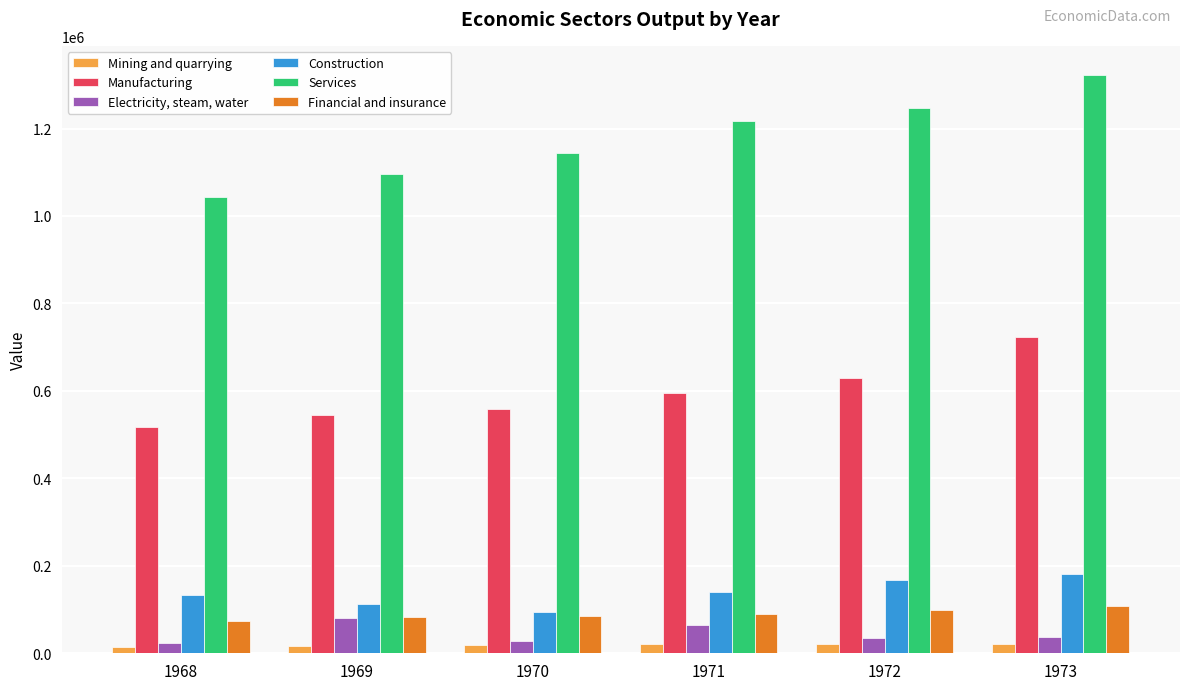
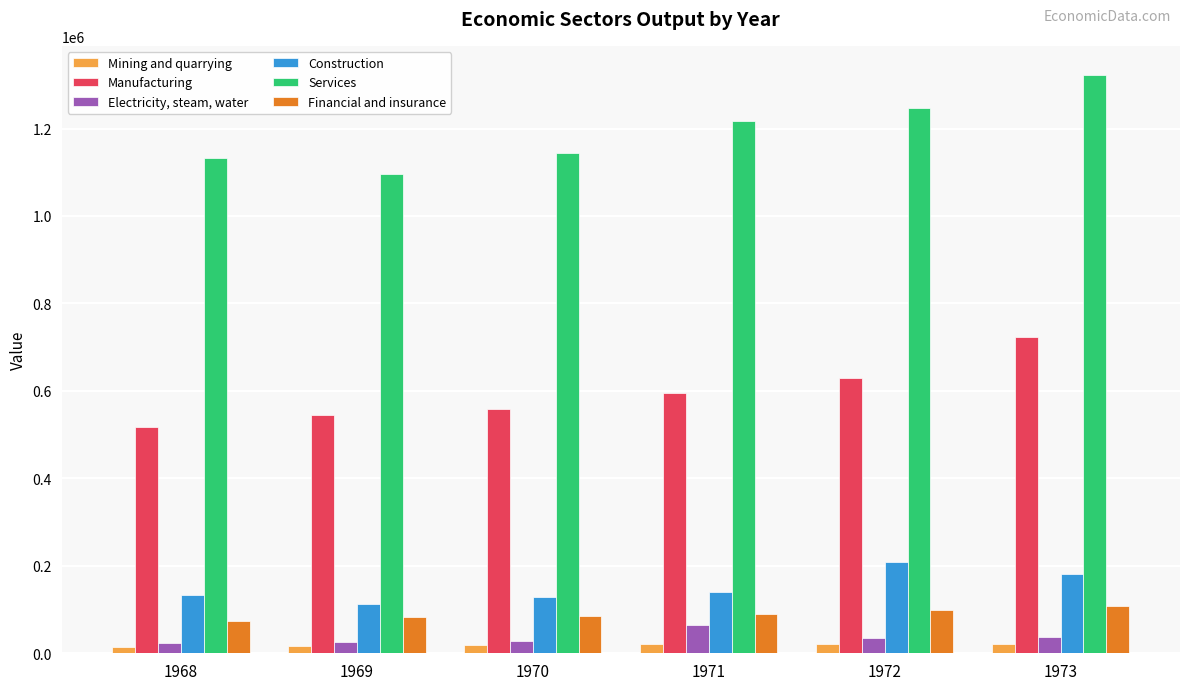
  {
    "Manufacturing": {
      "1968": 520000,
      "1969": 550000,
      "1970": 560000,
      "1971": 600000,
      "1972": 630000,
      "1973": 720000
    },
    "Electricity, steam, water": {
      "1968": 20000,
-     "1969": 80000,
+     "1969": 30000,
      "1970": 30000,
      "1971": 70000,
      "1972": 30000,
      "1973": 40000
    },
    "Construction": {
      "1968": 130000,
      "1969": 110000,
-     "1970": 90000,
+     "1970": 130000,
      "1971": 140000,
-     "1972": 170000,
+     "1972": 210000,
      "1973": 180000
    },
    "Services": {
-     "1968": 1040000,
+     "1968": 1130000,
      "1969": 1100000,
      "1970": 1140000,
      "1971": 1220000,
      "1972": 1250000,
      "1973": 1320000
    }
  }
